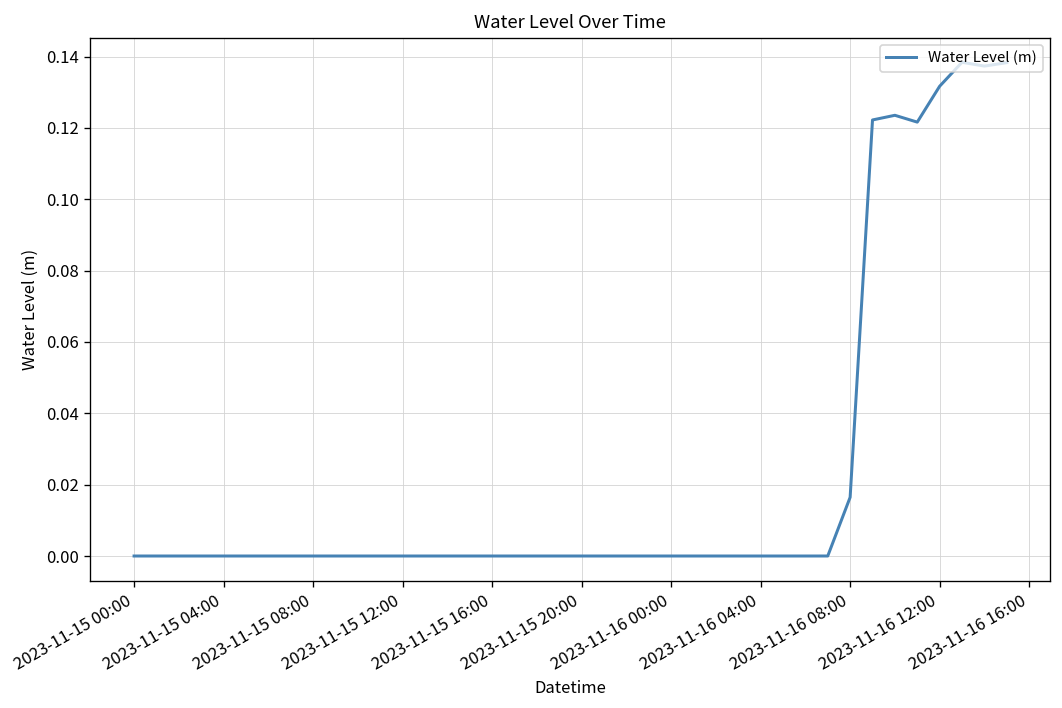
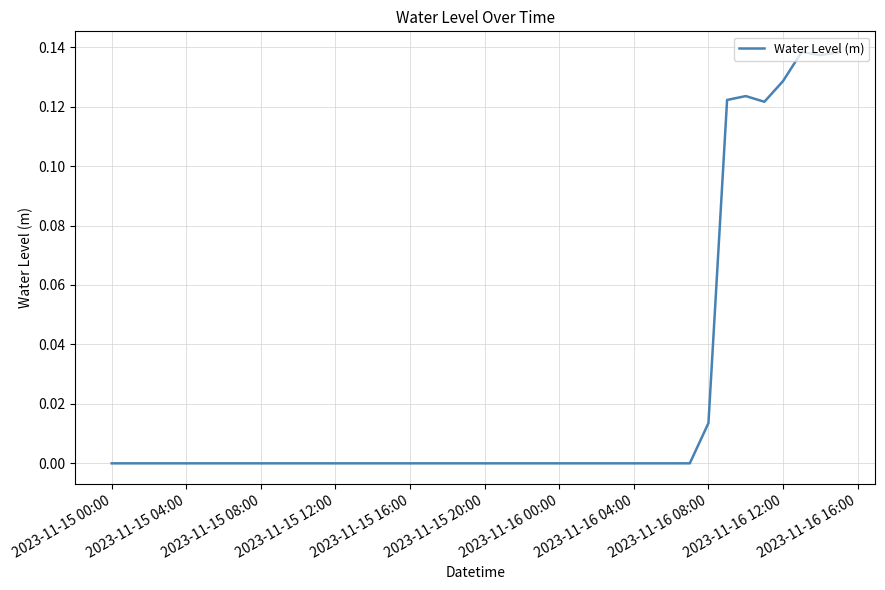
  {
    "2023-11-15 00:00": 0.000,
    "2023-11-15 04:00": 0.000,
    "2023-11-15 08:00": 0.000,
    "2023-11-15 12:00": 0.000,
    "2023-11-15 16:00": 0.000,
    "2023-11-15 20:00": 0.000,
    "2023-11-16 00:00": 0.000,
    "2023-11-16 04:00": 0.000,
-   "2023-11-16 08:00": 0.016,
-   "2023-11-16 12:00": 0.132
+   "2023-11-16 08:00": 0.014,
+   "2023-11-16 12:00": 0.129
  }
